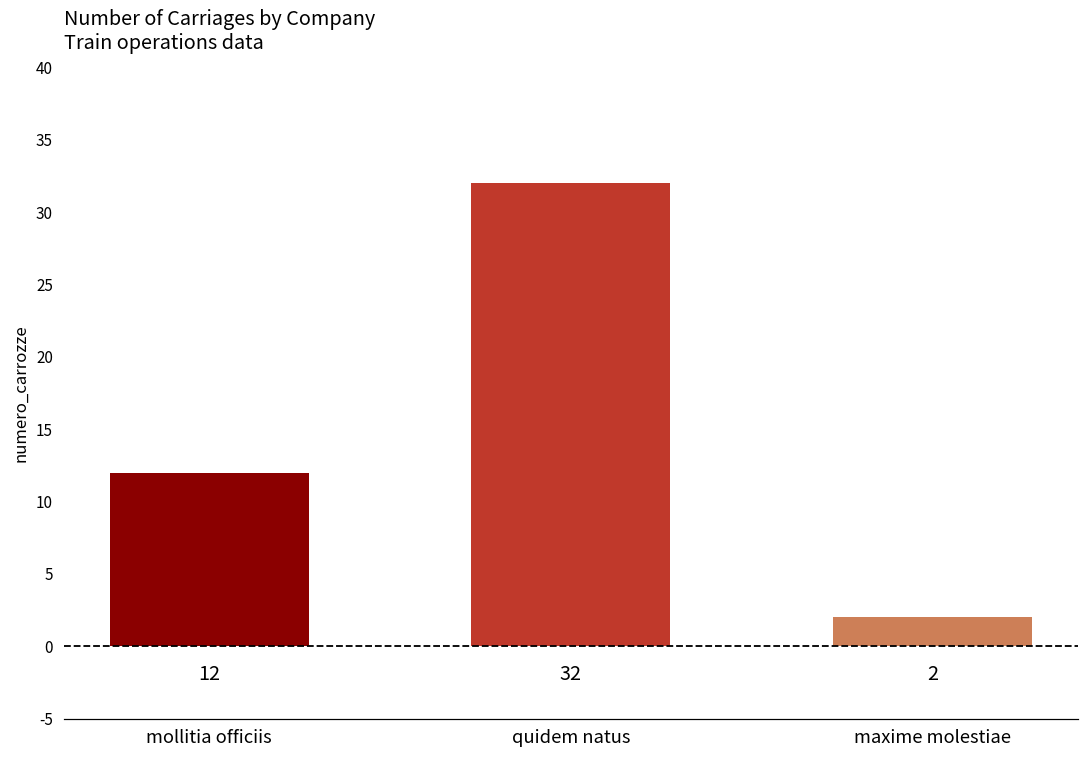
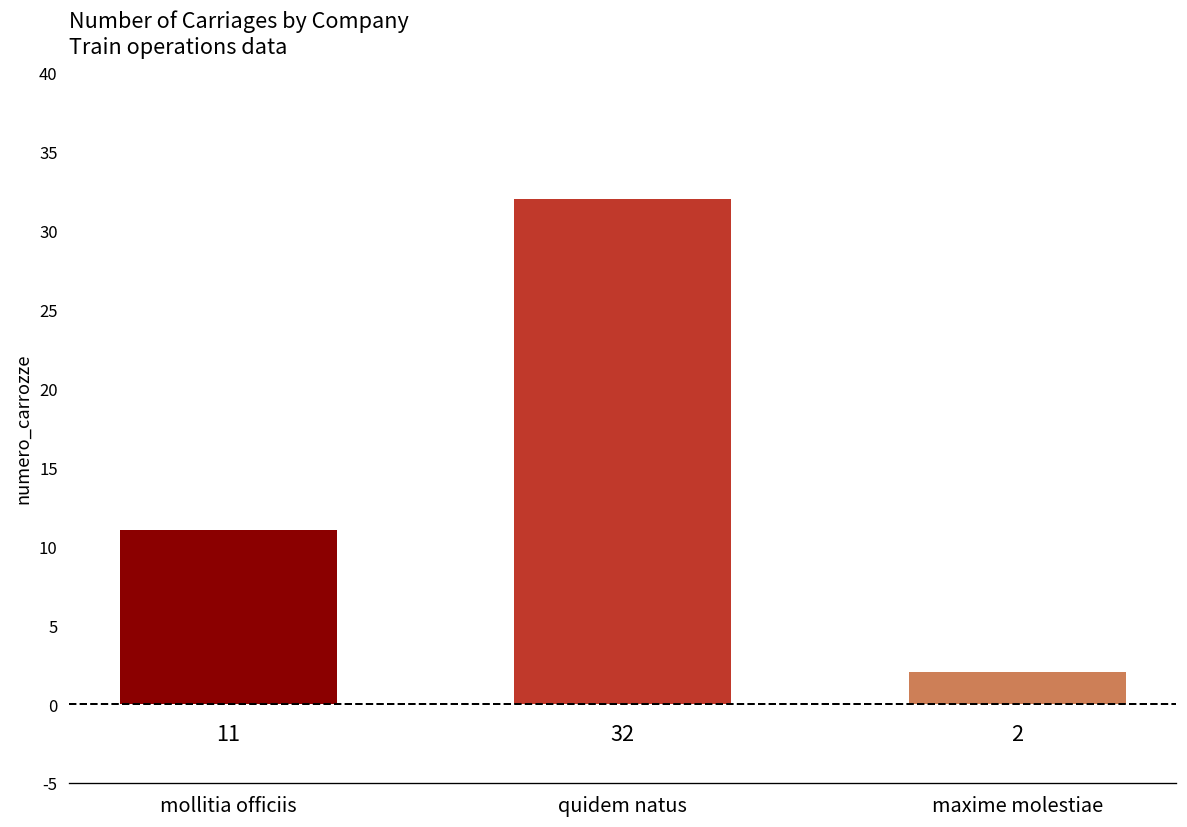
  {
-   "mollitia officiis": 12
+   "mollitia officiis": 11
  }
